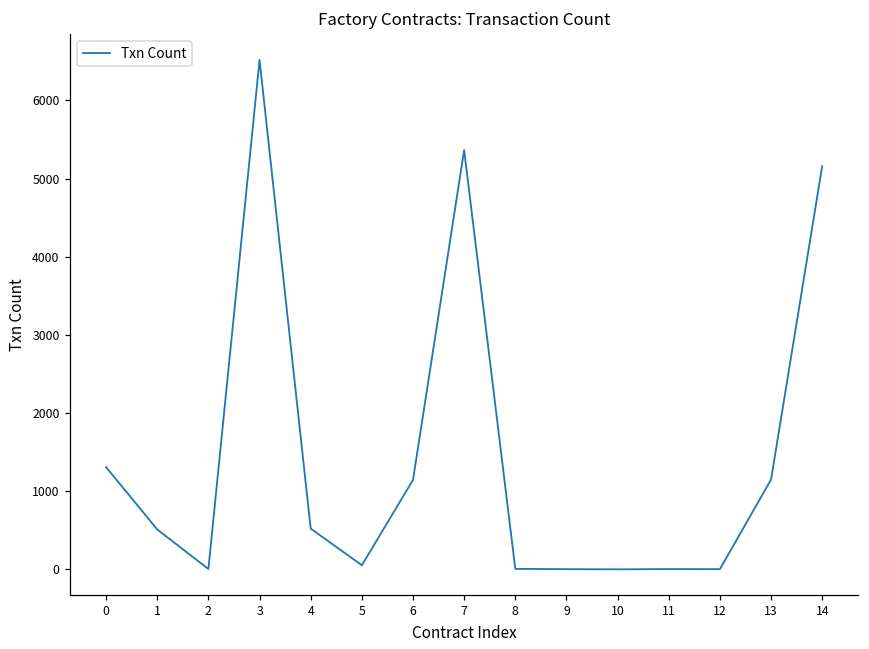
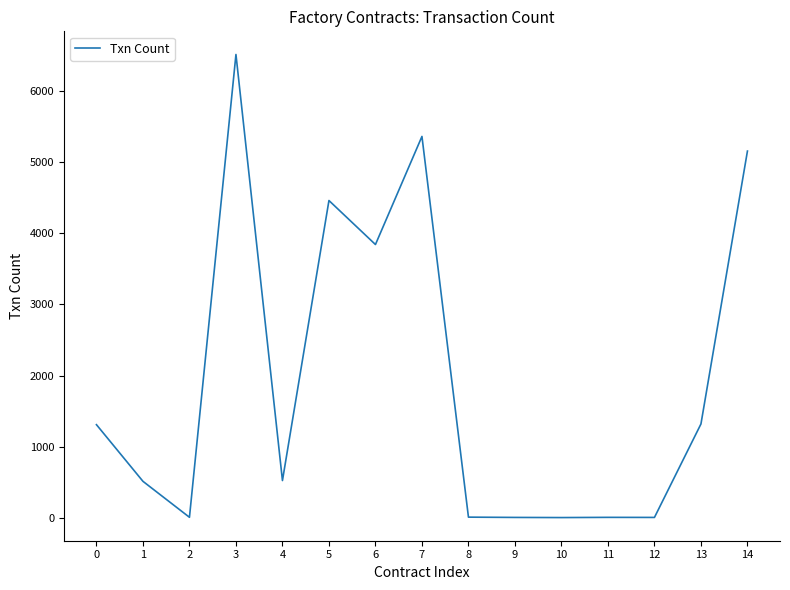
  {
    "0": 1300,
    "1": 500,
    "2": 0,
    "3": 6500,
    "4": 500,
-   "5": 100,
-   "6": 1100,
+   "5": 4500,
+   "6": 3800,
    "7": 5400,
    "8": 0,
    "9": 0,
    "10": 0,
    "11": 0,
    "12": 0,
-   "13": 1100,
+   "13": 1300,
    "14": 5200
  }
